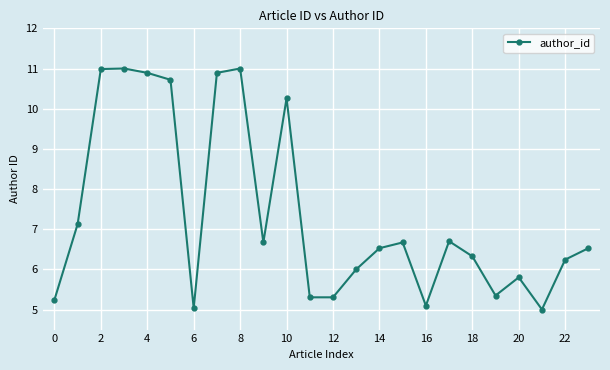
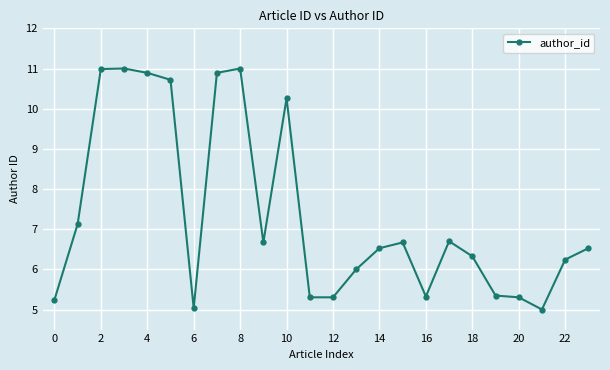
  {
    "0": 5.2,
    "2": 11.0,
    "4": 10.9,
    "6": 5.0,
    "8": 11.0,
    "10": 10.3,
    "12": 5.3,
    "14": 6.5,
-   "16": 5.1,
+   "16": 5.3,
    "18": 6.3,
-   "20": 5.8,
+   "20": 5.3,
    "22": 6.2
  }
